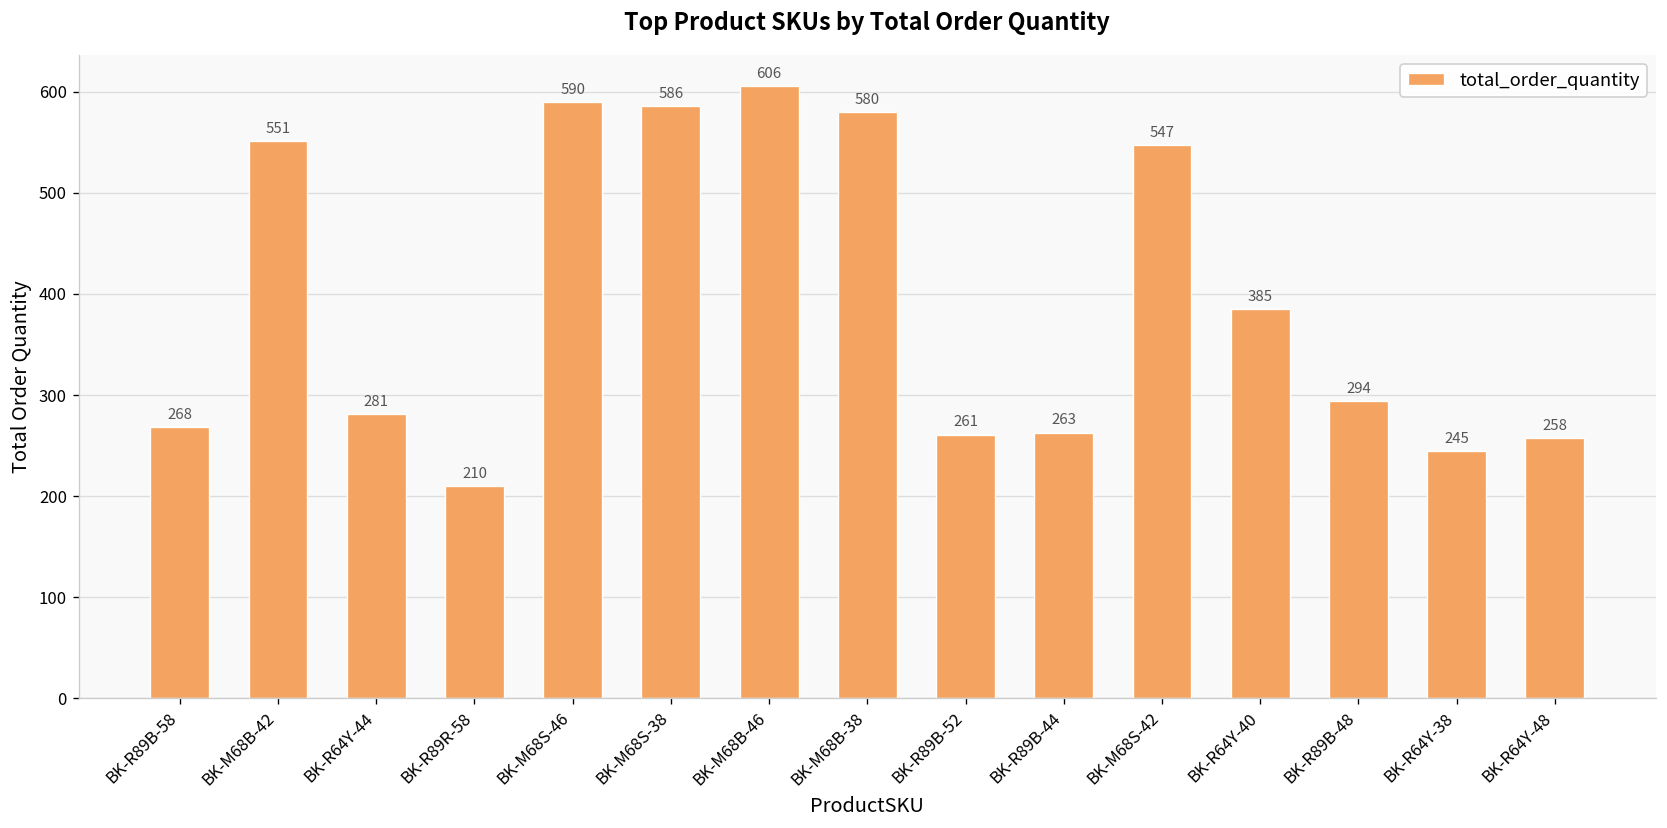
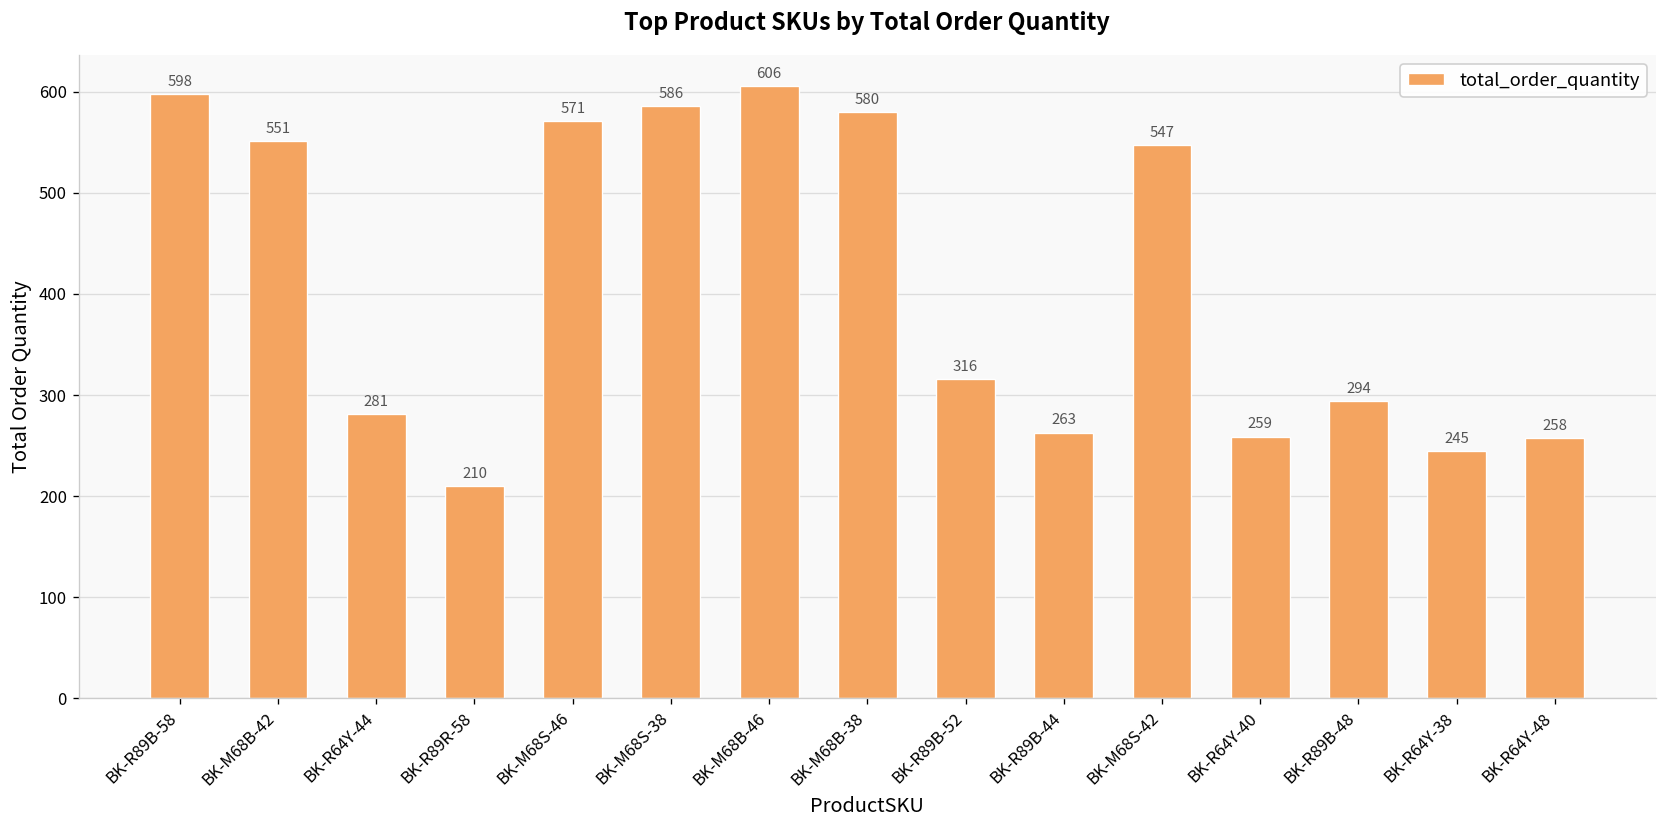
  {
-   "BK-R89B-58": 268,
+   "BK-R89B-58": 598,
    "BK-M68B-42": 551,
    "BK-R64Y-44": 281,
    "BK-R89R-58": 210,
-   "BK-M68S-46": 590,
+   "BK-M68S-46": 571,
    "BK-M68S-38": 586,
    "BK-M68B-46": 606,
    "BK-M68B-38": 580,
-   "BK-R89B-52": 261,
+   "BK-R89B-52": 316,
    "BK-R89B-44": 263,
    "BK-M68S-42": 547,
-   "BK-R64Y-40": 385,
+   "BK-R64Y-40": 259,
    "BK-R89B-48": 294,
    "BK-R64Y-38": 245,
    "BK-R64Y-48": 258
  }
